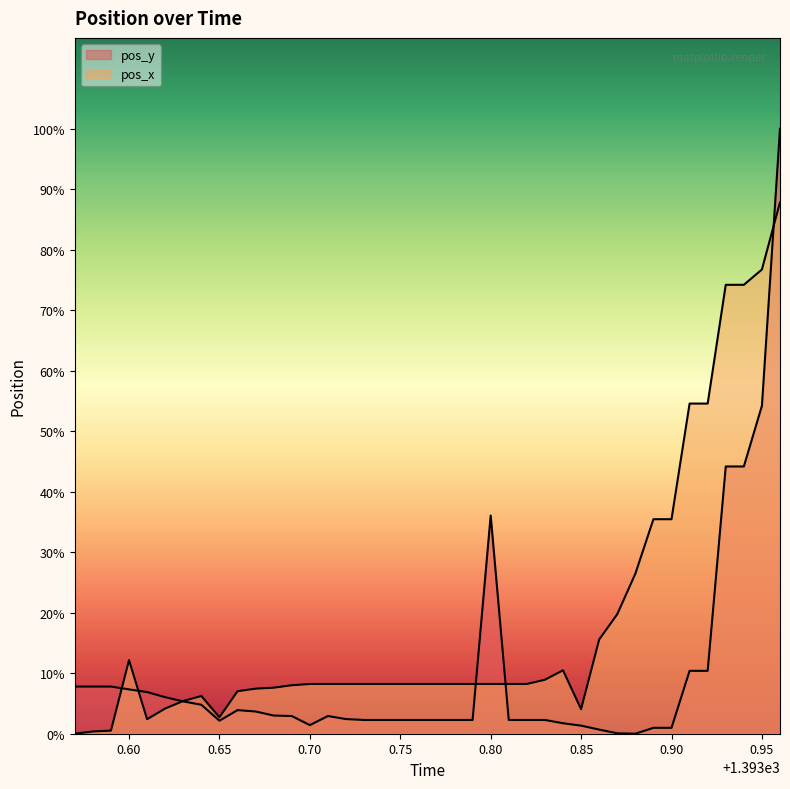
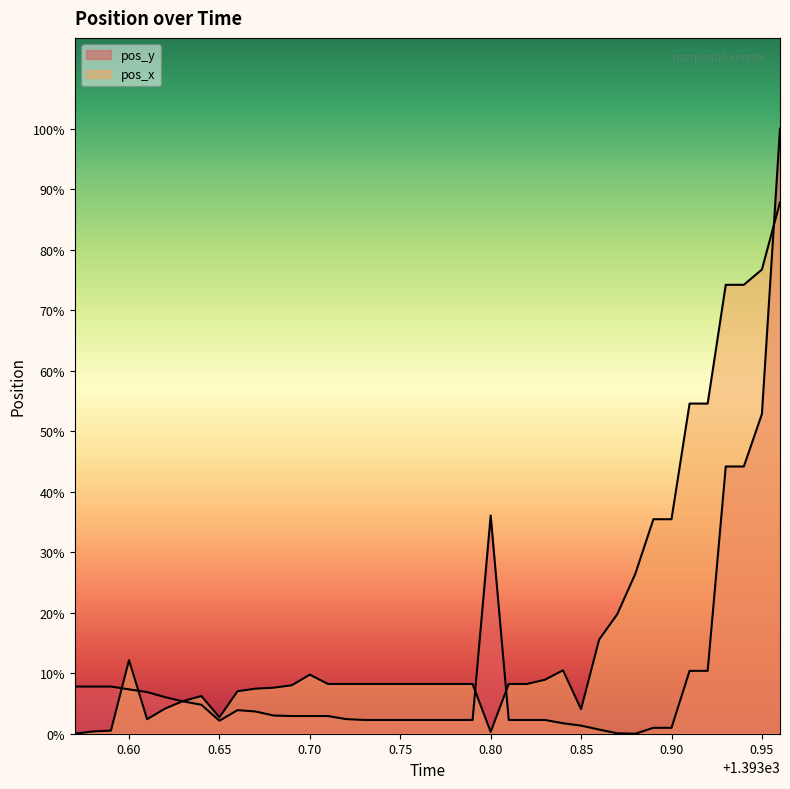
  {
    "pos_y": {
      "0.60": "7%",
      "0.65": "2%",
-     "0.70": "1%",
+     "0.70": "3%",
      "0.75": "2%",
      "0.80": "36%",
      "0.85": "1%",
      "0.90": "1%",
-     "0.95": "54%"
+     "0.95": "53%"
    },
    "pos_x": {
      "0.60": "12%",
      "0.65": "3%",
-     "0.70": "8%",
+     "0.70": "10%",
      "0.75": "8%",
-     "0.80": "8%",
+     "0.80": "0%",
      "0.85": "4%",
      "0.90": "35%",
      "0.95": "77%"
    }
  }
